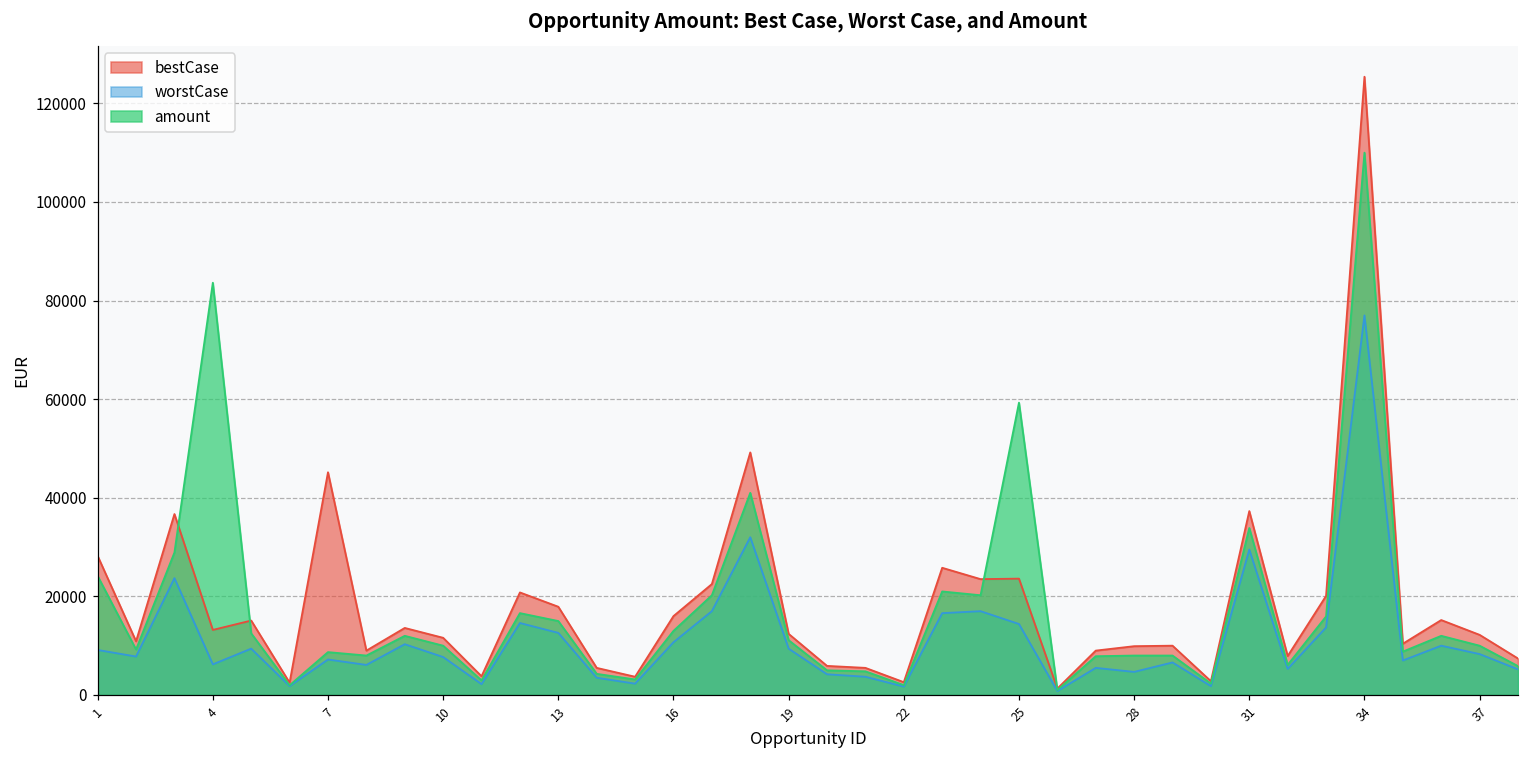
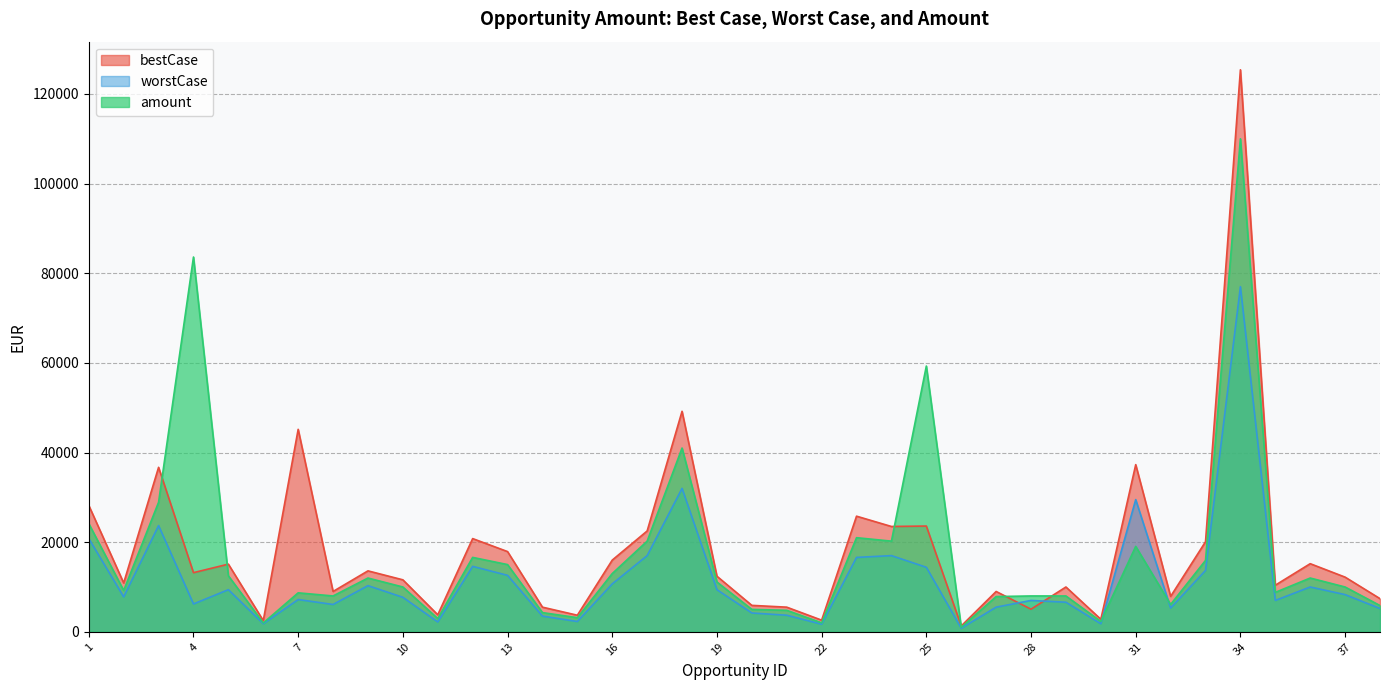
  {
    "bestCase": {
      "1": 28000,
      "4": 13000,
      "7": 45000,
      "10": 12000,
      "13": 18000,
      "16": 16000,
      "19": 12000,
      "22": 3000,
      "25": 24000,
-     "28": 10000,
+     "28": 5000,
      "31": 37000,
      "34": 125000,
      "37": 12000
    },
    "worstCase": {
-     "1": 9000,
+     "1": 21000,
      "4": 6000,
      "7": 7000,
      "10": 8000,
      "13": 13000,
      "16": 11000,
      "19": 9000,
      "25": 14000,
-     "28": 5000,
+     "28": 7000,
      "31": 30000,
      "34": 77000,
      "37": 8000
    },
    "amount": {
      "1": 24000,
      "4": 84000,
      "7": 9000,
      "10": 10000,
      "13": 15000,
      "16": 13000,
      "19": 11000,
      "25": 59000,
      "28": 8000,
-     "31": 34000,
+     "31": 19000,
      "34": 110000,
      "37": 10000
    }
  }
